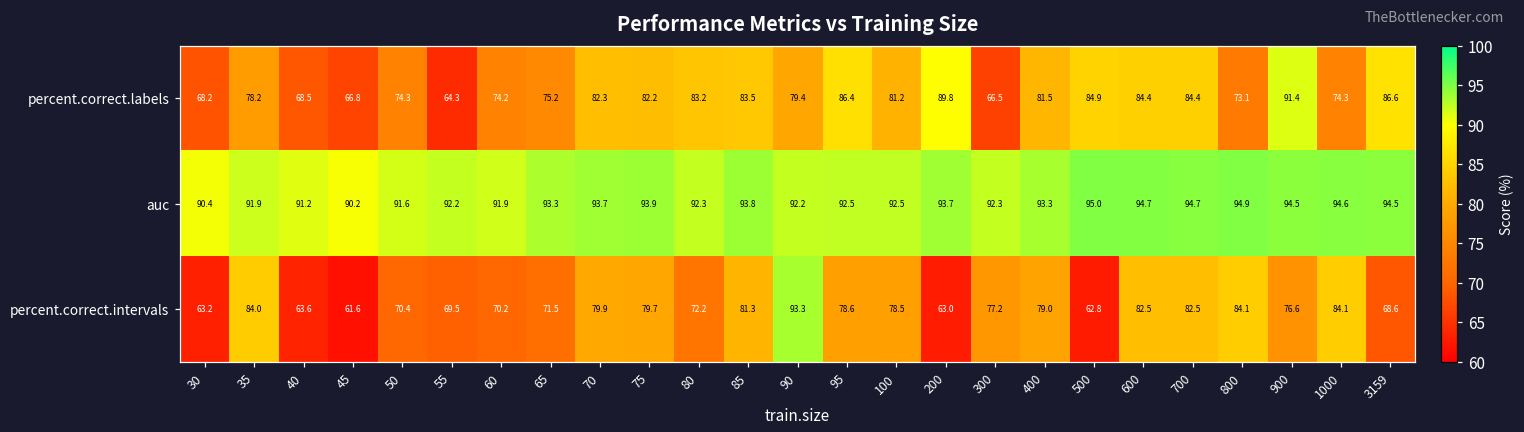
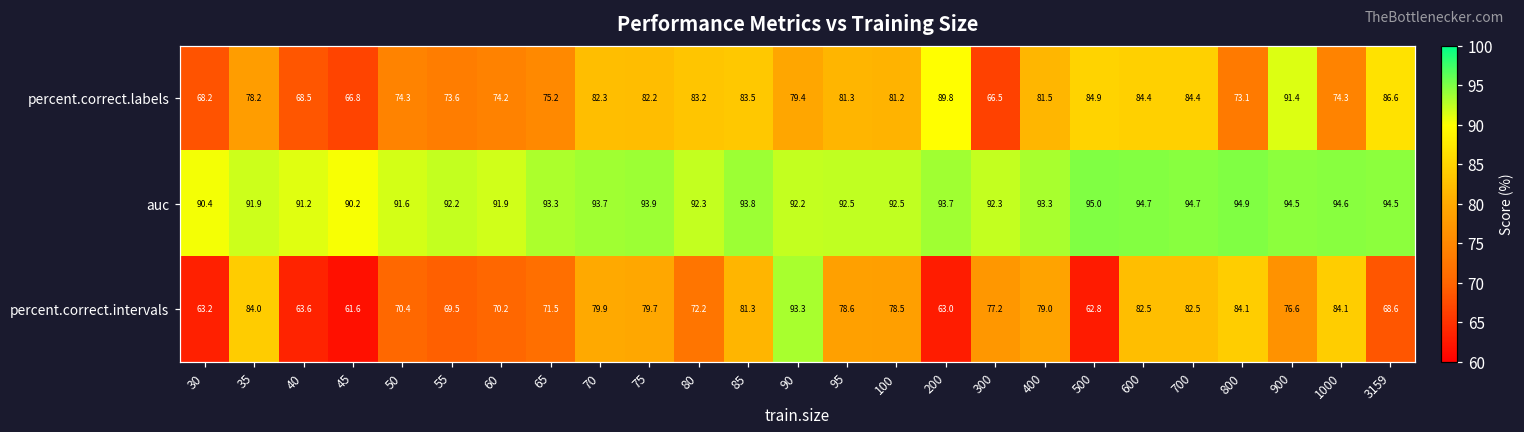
  {
    "percent.correct.labels": {
      "30": 68.2,
      "35": 78.2,
      "40": 68.5,
      "45": 66.8,
      "50": 74.3,
-     "55": 64.3,
+     "55": 73.6,
      "60": 74.2,
      "65": 75.2,
      "70": 82.3,
      "75": 82.2,
      "80": 83.2,
      "85": 83.5,
      "90": 79.4,
-     "95": 86.4,
+     "95": 81.3,
      "100": 81.2,
      "200": 89.8,
      "300": 66.5,
      "400": 81.5,
      "500": 84.9,
      "600": 84.4,
      "700": 84.4,
      "800": 73.1,
      "900": 91.4,
      "1000": 74.3,
      "3159": 86.6
    },
    "auc": {
      "30": 90.4,
      "35": 91.9,
      "40": 91.2,
      "45": 90.2,
      "50": 91.6,
      "55": 92.2,
      "60": 91.9,
      "65": 93.3,
      "70": 93.7,
      "75": 93.9,
      "80": 92.3,
      "85": 93.8,
      "90": 92.2,
      "95": 92.5,
      "100": 92.5,
      "200": 93.7,
      "300": 92.3,
      "400": 93.3,
      "500": 95.0,
      "600": 94.7,
      "700": 94.7,
      "800": 94.9,
      "900": 94.5,
      "1000": 94.6,
      "3159": 94.5
    },
    "percent.correct.intervals": {
      "30": 63.2,
      "35": 84.0,
      "40": 63.6,
      "45": 61.6,
      "50": 70.4,
      "55": 69.5,
      "60": 70.2,
      "65": 71.5,
      "70": 79.9,
      "75": 79.7,
      "80": 72.2,
      "85": 81.3,
      "90": 93.3,
      "95": 78.6,
      "100": 78.5,
      "200": 63.0,
      "300": 77.2,
      "400": 79.0,
      "500": 62.8,
      "600": 82.5,
      "700": 82.5,
      "800": 84.1,
      "900": 76.6,
      "1000": 84.1,
      "3159": 68.6
    }
  }
